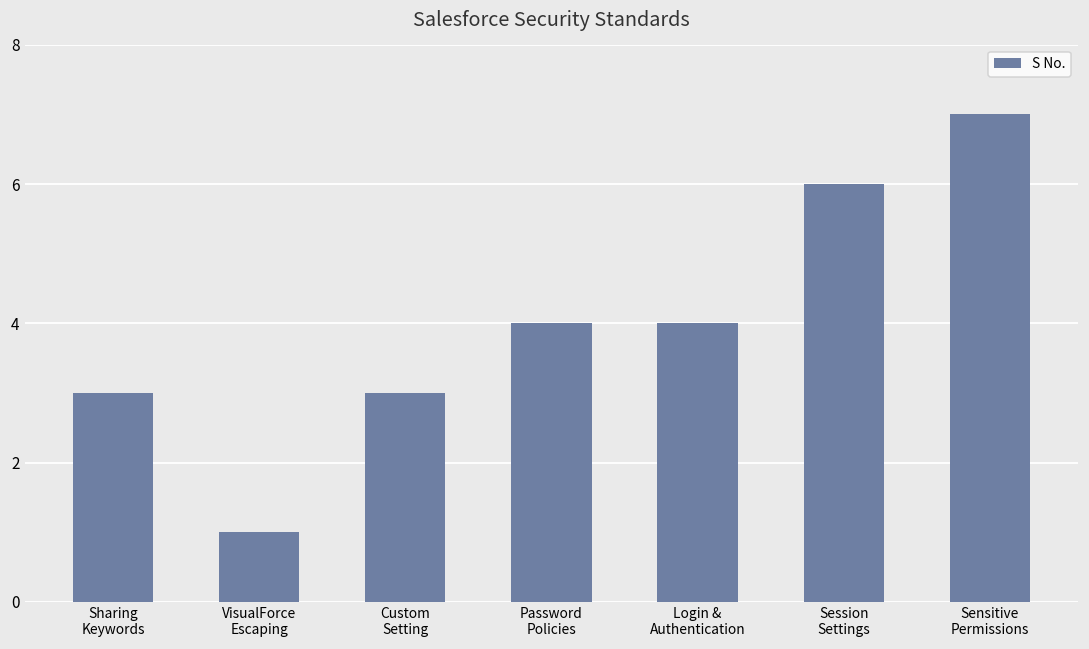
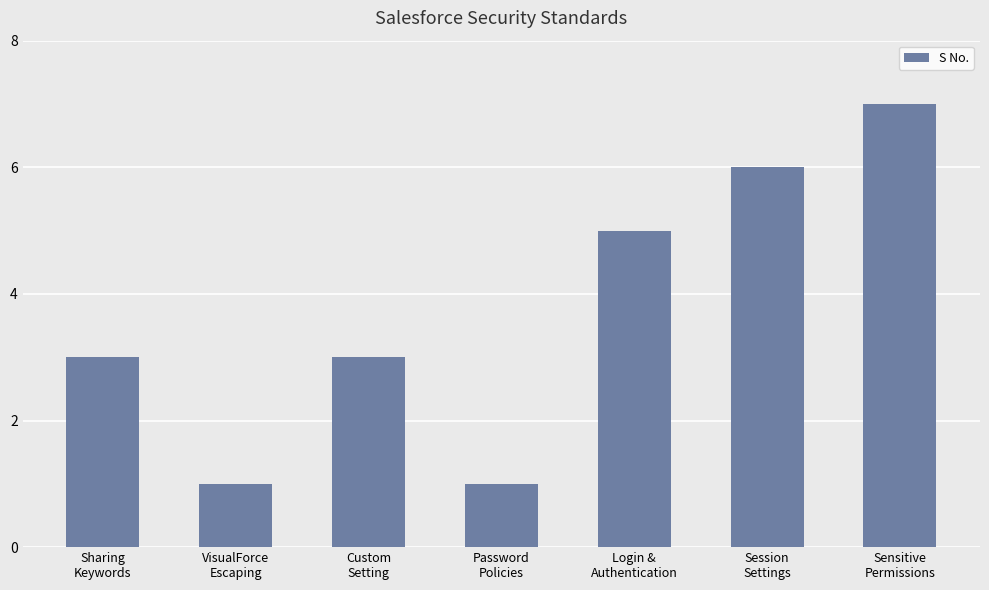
  {
    "Sharing Keywords": 3,
    "VisualForce Escaping": 1,
    "Custom Setting": 3,
-   "Password Policies": 4,
-   "Login & Authentication": 4,
+   "Password Policies": 1,
+   "Login & Authentication": 5,
    "Session Settings": 6,
    "Sensitive Permissions": 7
  }
